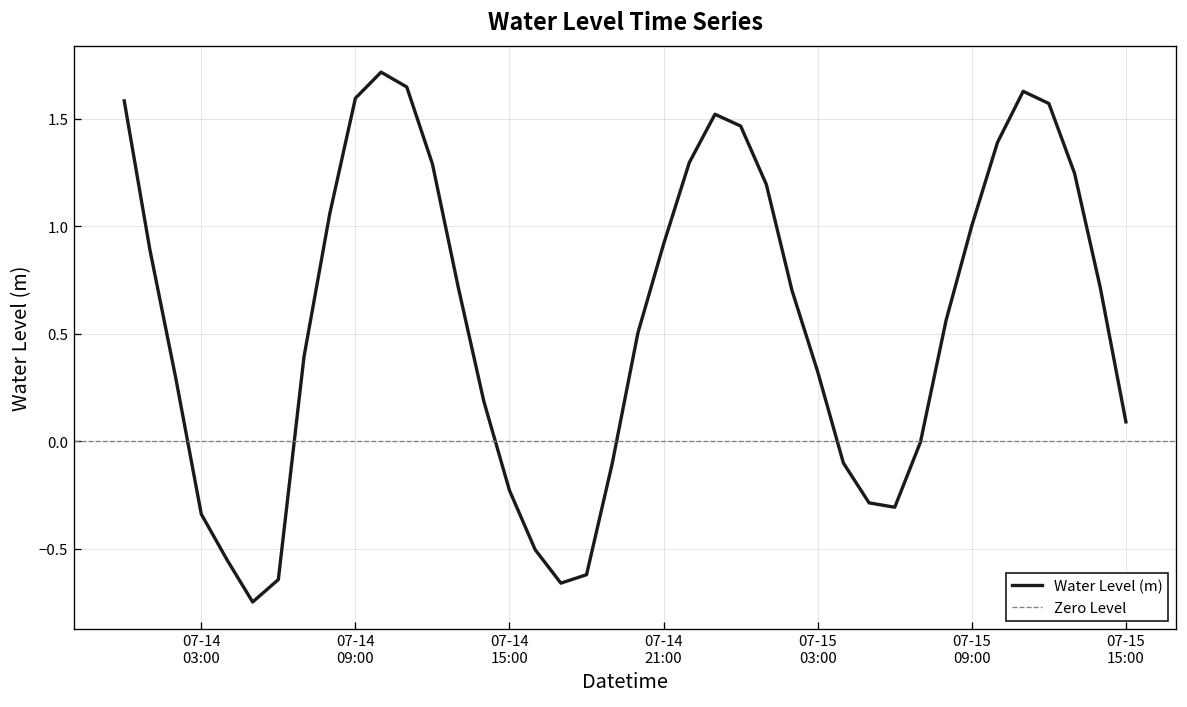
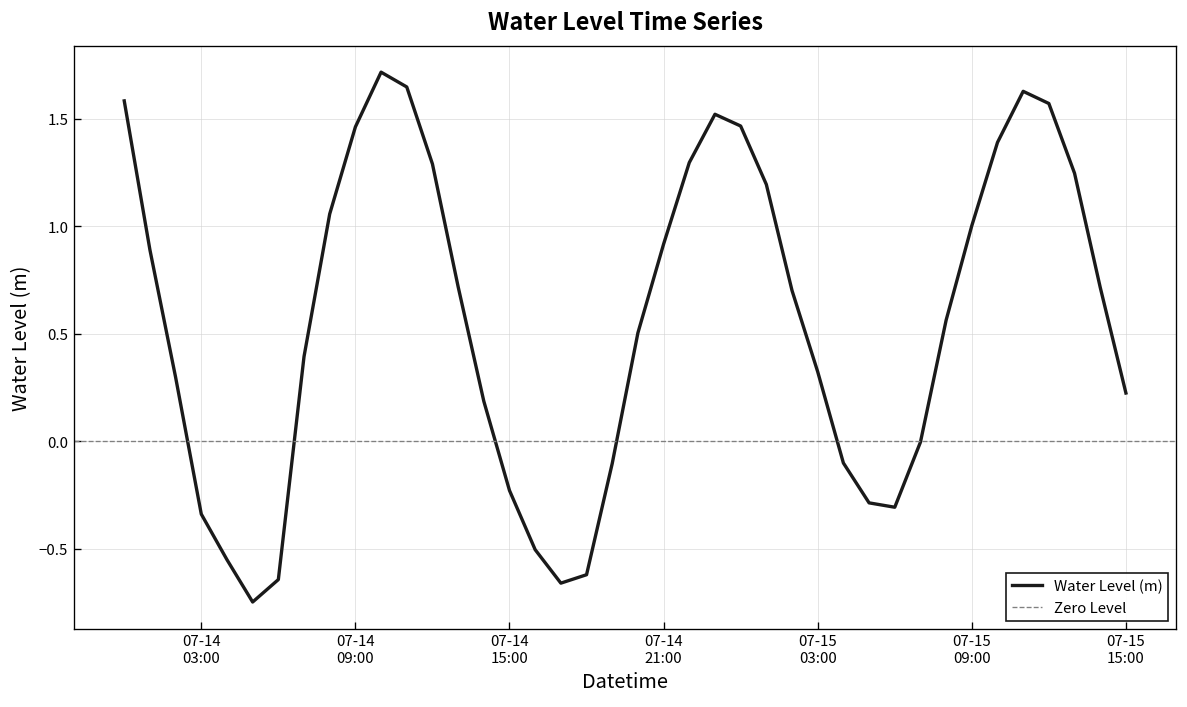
  {
    "07-14 03:00": -0.34,
-   "07-14 09:00": 1.60,
+   "07-14 09:00": 1.46,
    "07-14 15:00": -0.23,
    "07-14 21:00": 0.92,
    "07-15 03:00": 0.32,
    "07-15 09:00": 1.00,
-   "07-15 15:00": 0.09
+   "07-15 15:00": 0.23
  }
